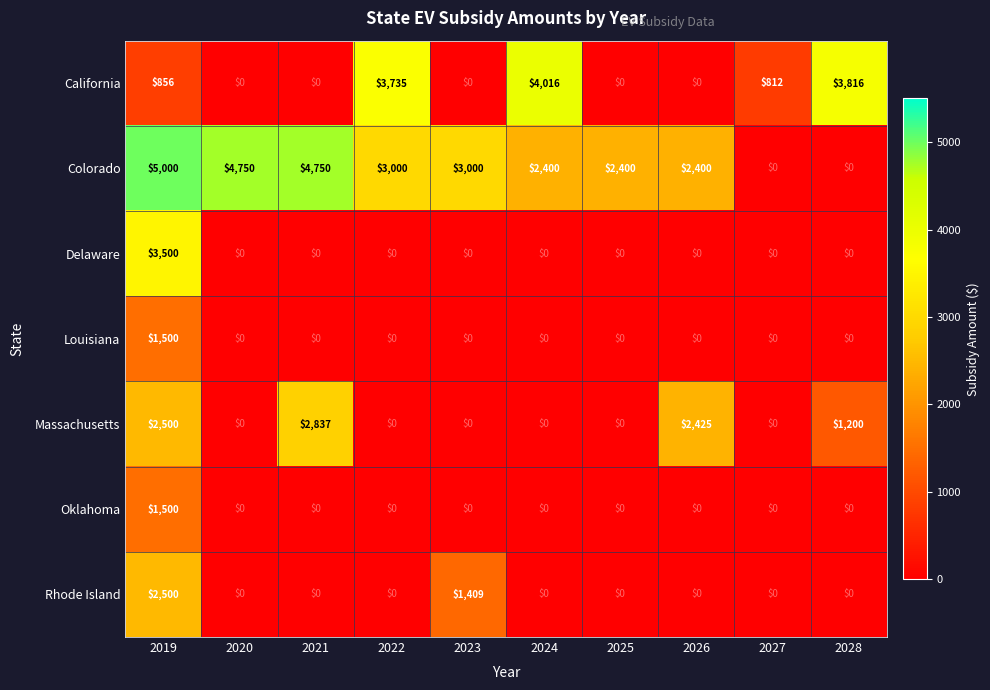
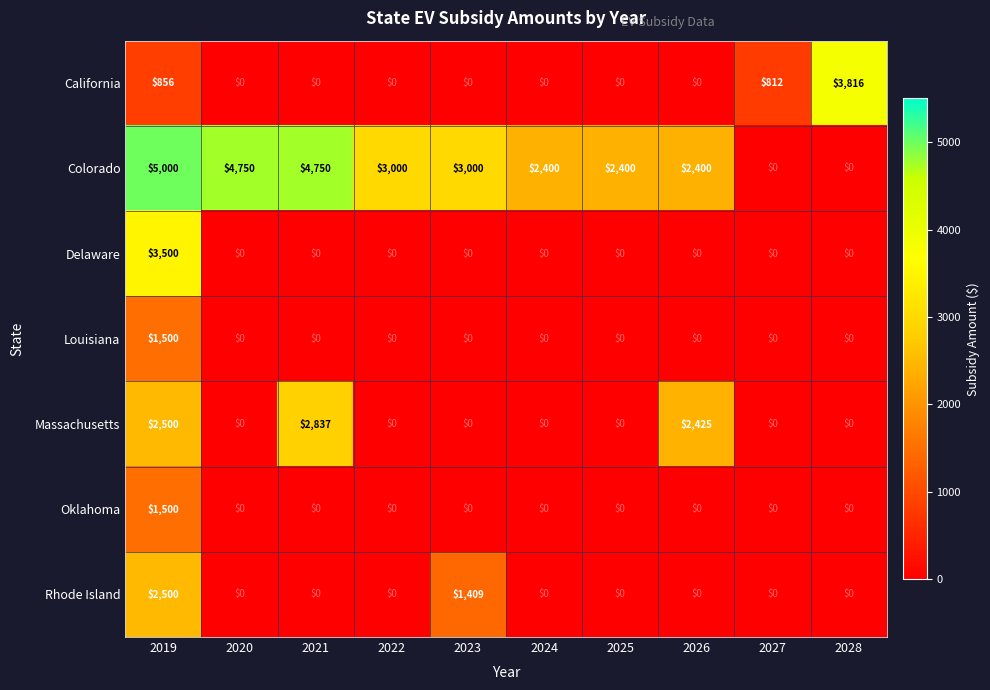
  {
    "California": {
      "2019": "$856",
      "2020": "$0",
      "2021": "$0",
-     "2022": "$3,735",
+     "2022": "$0",
      "2023": "$0",
-     "2024": "$4,016",
+     "2024": "$0",
      "2025": "$0",
      "2026": "$0",
      "2027": "$812",
      "2028": "$3,816"
    },
    "Colorado": {
      "2019": "$5,000",
      "2020": "$4,750",
      "2021": "$4,750",
      "2022": "$3,000",
      "2023": "$3,000",
      "2024": "$2,400",
      "2025": "$2,400",
      "2026": "$2,400",
      "2027": "$0",
      "2028": "$0"
    },
    "Delaware": {
      "2019": "$3,500",
      "2020": "$0",
      "2021": "$0",
      "2022": "$0",
      "2023": "$0",
      "2024": "$0",
      "2025": "$0",
      "2026": "$0",
      "2027": "$0",
      "2028": "$0"
    },
    "Louisiana": {
      "2019": "$1,500",
      "2020": "$0",
      "2021": "$0",
      "2022": "$0",
      "2023": "$0",
      "2024": "$0",
      "2025": "$0",
      "2026": "$0",
      "2027": "$0",
      "2028": "$0"
    },
    "Massachusetts": {
      "2019": "$2,500",
      "2020": "$0",
      "2021": "$2,837",
      "2022": "$0",
      "2023": "$0",
      "2024": "$0",
      "2025": "$0",
      "2026": "$2,425",
      "2027": "$0",
-     "2028": "$1,200"
+     "2028": "$0"
    },
    "Oklahoma": {
      "2019": "$1,500",
      "2020": "$0",
      "2021": "$0",
      "2022": "$0",
      "2023": "$0",
      "2024": "$0",
      "2025": "$0",
      "2026": "$0",
      "2027": "$0",
      "2028": "$0"
    },
    "Rhode Island": {
      "2019": "$2,500",
      "2020": "$0",
      "2021": "$0",
      "2022": "$0",
      "2023": "$1,409",
      "2024": "$0",
      "2025": "$0",
      "2026": "$0",
      "2027": "$0",
      "2028": "$0"
    }
  }
